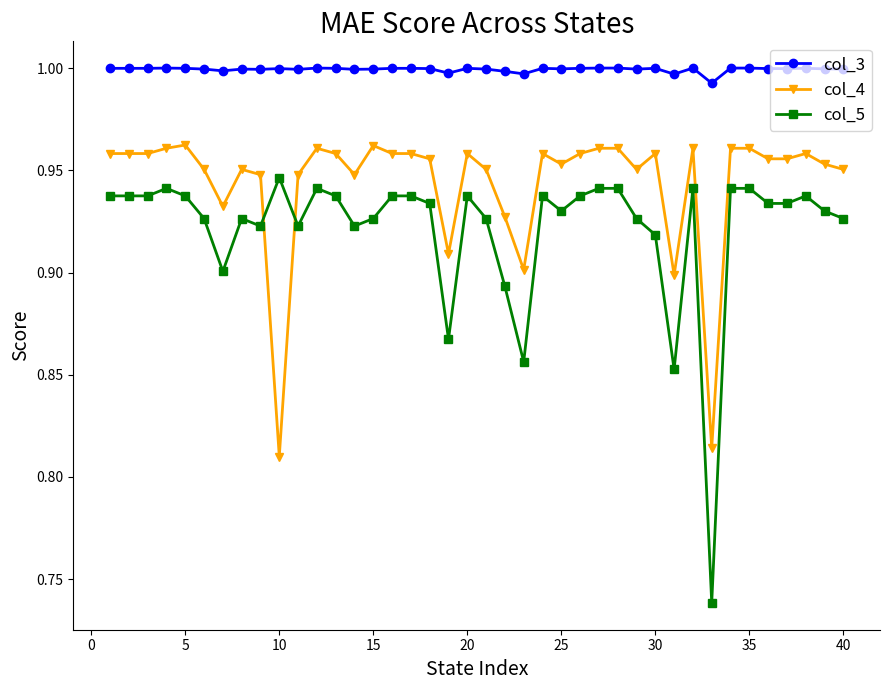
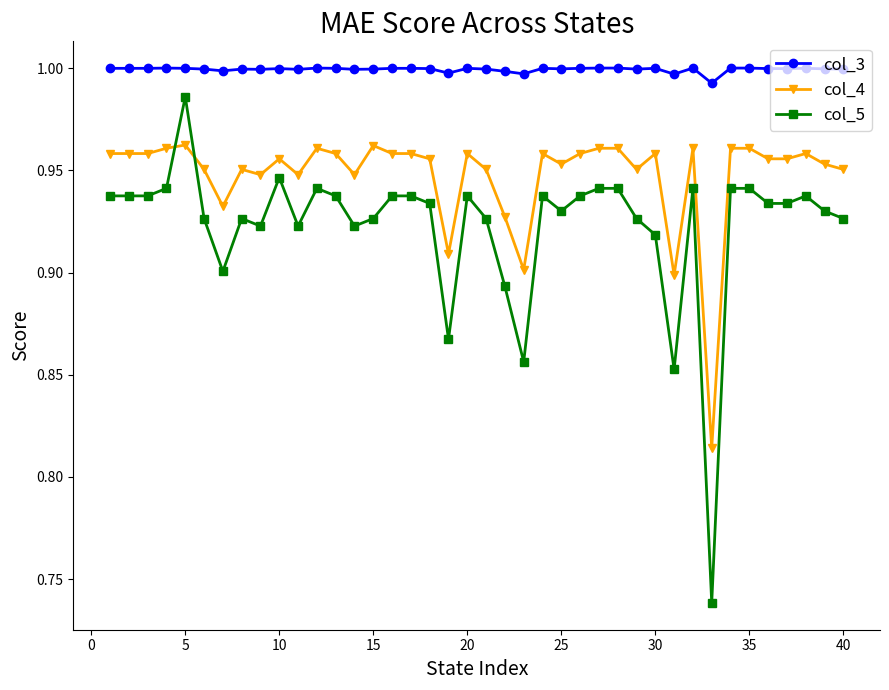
  {
    "col_3": {
      "5": 1.000,
      "10": 1.000,
      "15": 1.000,
      "20": 1.000,
      "25": 1.000,
      "30": 1.000,
      "35": 1.000
    },
    "col_4": {
      "5": 0.962,
-     "10": 0.810,
+     "10": 0.956,
      "15": 0.962,
      "20": 0.958,
      "25": 0.953,
      "30": 0.958,
      "35": 0.961,
      "40": 0.950
    },
    "col_5": {
-     "5": 0.937,
+     "5": 0.986,
      "10": 0.946,
      "15": 0.926,
      "20": 0.937,
      "25": 0.930,
      "30": 0.918,
      "35": 0.941,
      "40": 0.926
    }
  }
